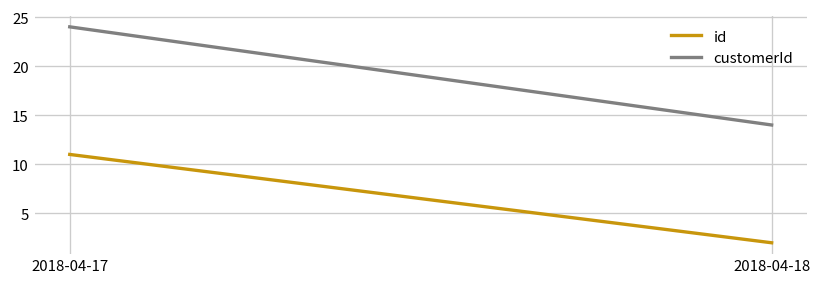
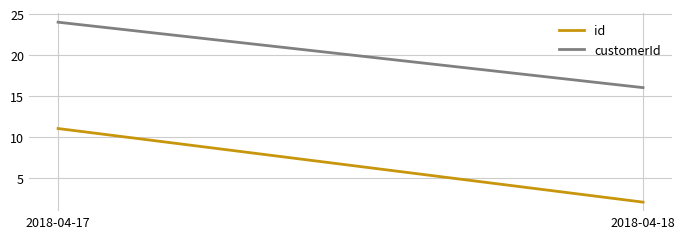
  {
    "id": {
      "2018-04-17": 11,
      "2018-04-18": 2
    },
    "customerId": {
      "2018-04-17": 24,
-     "2018-04-18": 14
+     "2018-04-18": 16
    }
  }
